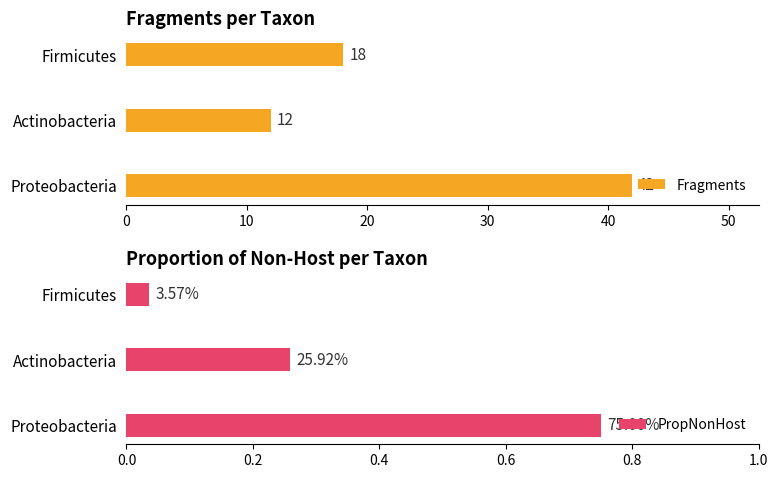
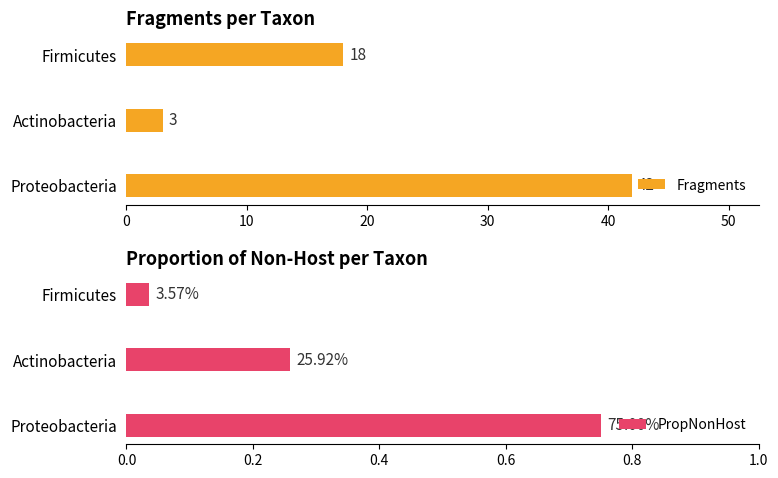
  {
    "Fragments per Taxon": {
      "Firmicutes": "18",
-     "Actinobacteria": "12",
+     "Actinobacteria": "3",
      "Proteobacteria": "42"
    },
    "Proportion of Non-Host per Taxon": {
      "Firmicutes": "3.57%",
      "Actinobacteria": "25.92%",
      "Proteobacteria": "75.00%"
    }
  }
